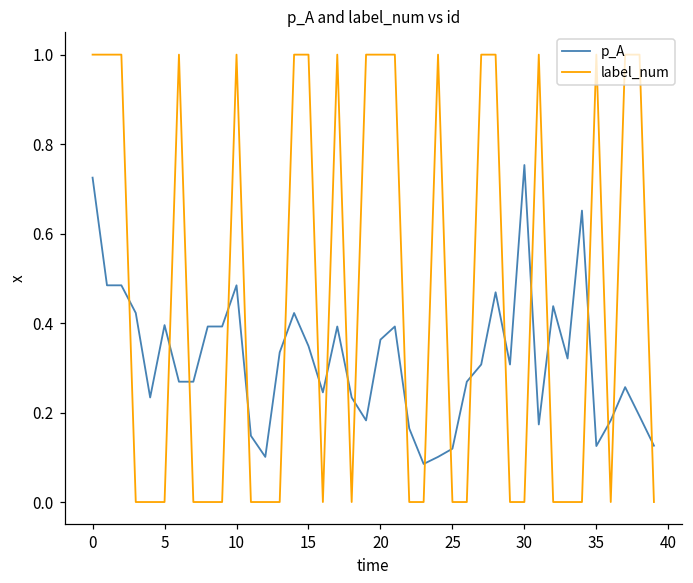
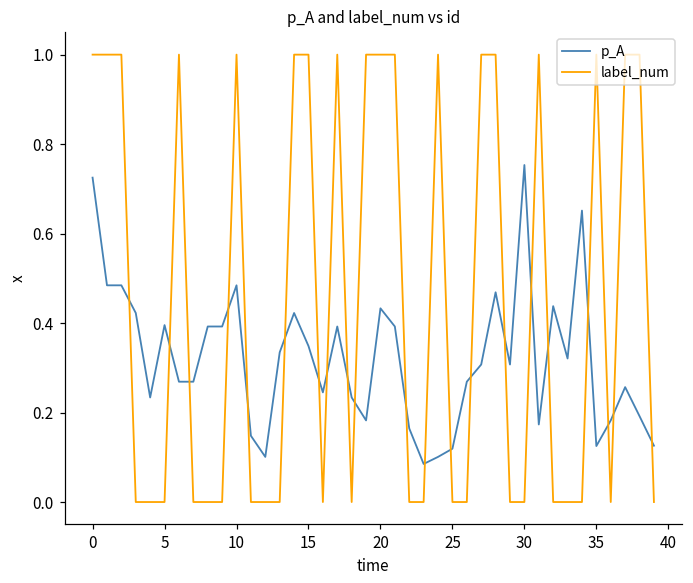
  {
    "p_A": {
      "0": 0.73,
      "5": 0.40,
      "10": 0.48,
      "15": 0.35,
-     "20": 0.36,
+     "20": 0.43,
      "25": 0.12,
      "30": 0.75,
      "35": 0.13
    },
    "label_num": {
      "0": 1.00,
      "5": 0.00,
      "10": 1.00,
      "15": 1.00,
      "20": 1.00,
      "25": 0.00,
      "30": 0.00
    }
  }
